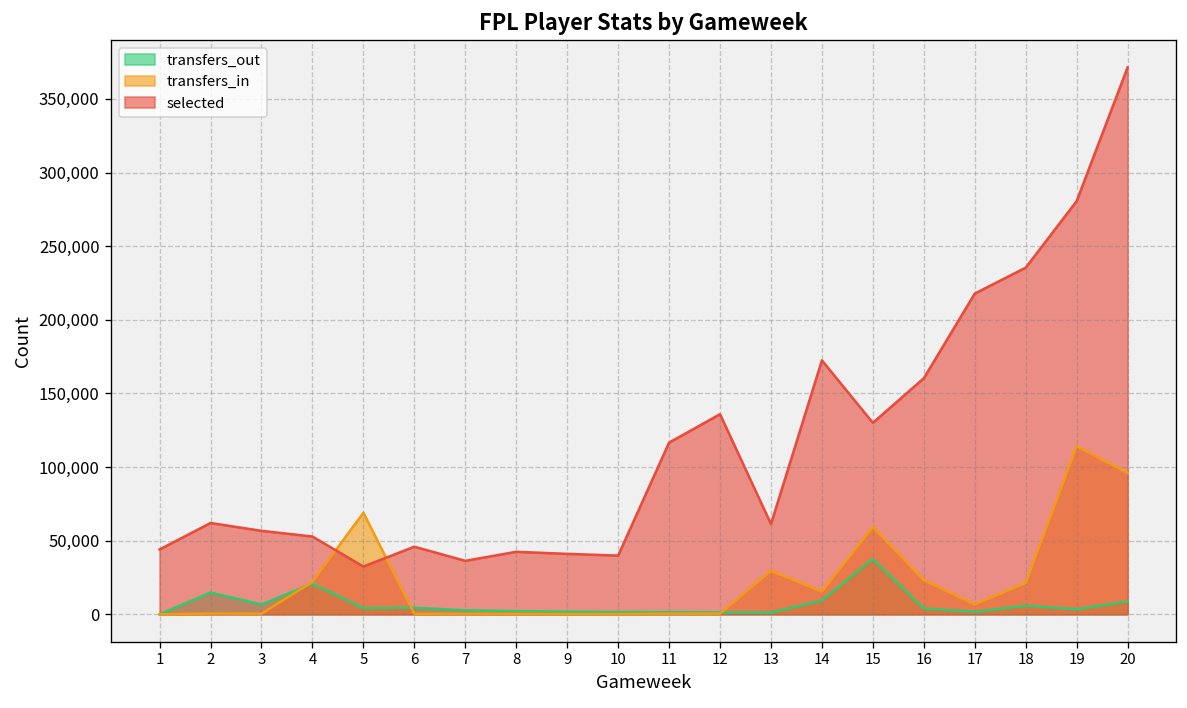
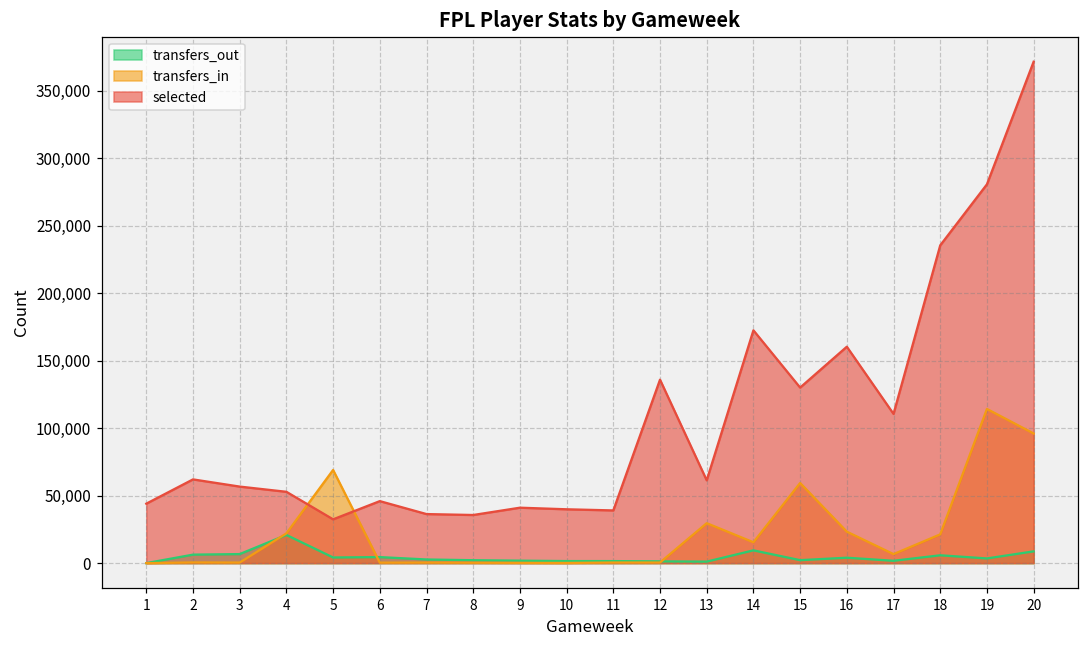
  {
    "transfers_out": {
-     "2": "15,000",
+     "2": "6,000",
      "3": "7,000",
      "5": "4,000",
      "6": "4,000",
      "7": "3,000",
      "13": "1,000",
      "14": "9,000",
-     "15": "37,000",
+     "15": "2,000",
      "16": "4,000",
      "17": "2,000",
      "18": "6,000",
      "19": "3,000",
      "20": "9,000"
    },
    "transfers_in": {
      "2": "1,000",
      "3": "0",
      "5": "69,000",
      "6": "0",
      "7": "0",
      "13": "30,000",
      "14": "15,000",
      "15": "59,000",
      "16": "23,000",
      "17": "7,000",
      "18": "21,000",
      "19": "114,000",
      "20": "96,000"
    },
    "selected": {
      "1": "44,000",
      "2": "62,000",
      "3": "57,000",
      "4": "53,000",
      "5": "32,000",
      "6": "46,000",
      "7": "36,000",
-     "8": "42,000",
+     "8": "36,000",
      "9": "41,000",
      "10": "40,000",
-     "11": "117,000",
+     "11": "39,000",
      "12": "136,000",
      "13": "61,000",
      "14": "172,000",
      "15": "130,000",
      "16": "160,000",
-     "17": "218,000",
+     "17": "111,000",
      "18": "235,000",
      "19": "281,000",
      "20": "371,000"
    }
  }
